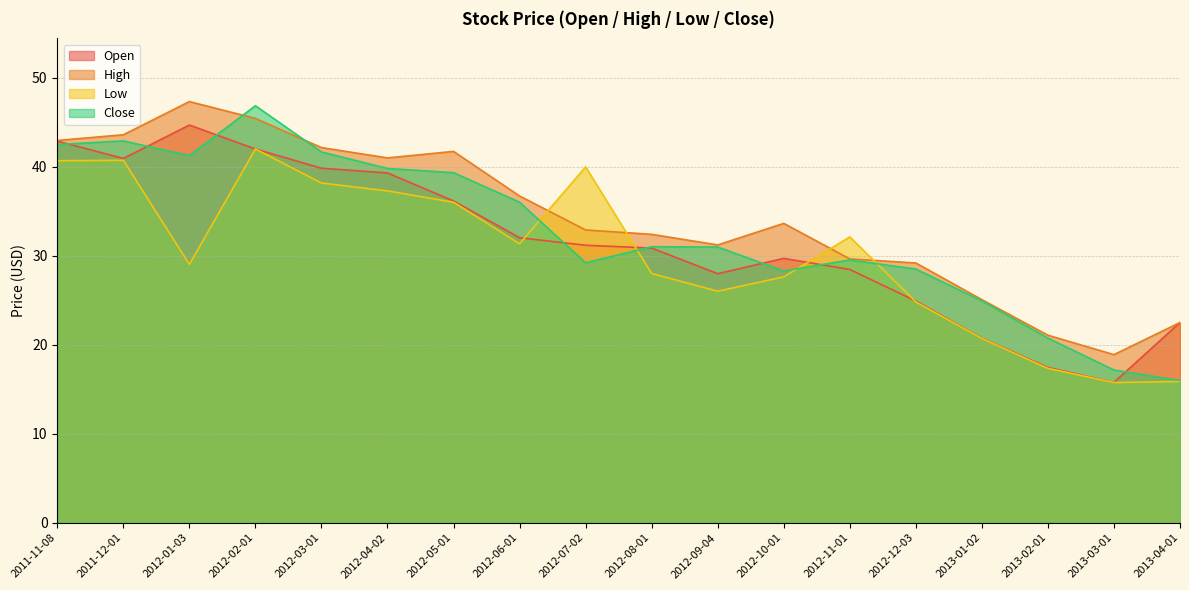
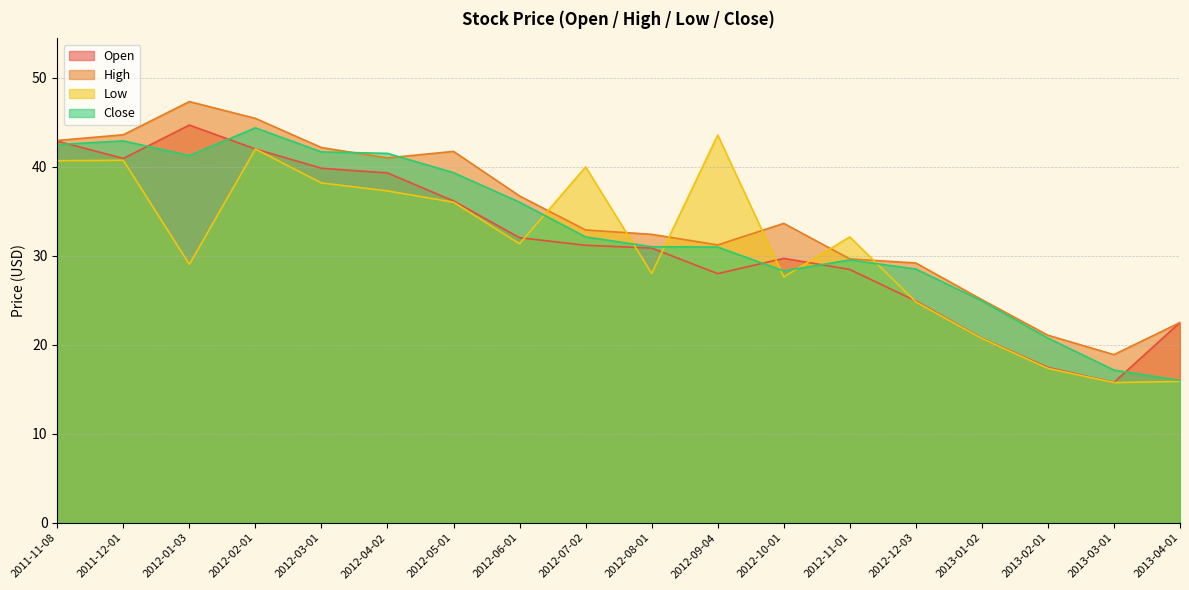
  {
    "Low": {
      "2011-11-08": 41,
      "2012-01-03": 29,
      "2012-03-01": 38,
      "2012-04-02": 37,
      "2012-06-01": 31,
      "2012-07-02": 40,
      "2012-08-01": 28,
-     "2012-09-04": 26,
+     "2012-09-04": 44,
      "2012-10-01": 28,
      "2012-11-01": 32
    },
    "Close": {
      "2011-11-08": 43,
      "2011-12-01": 43,
      "2012-01-03": 41,
-     "2012-02-01": 47,
+     "2012-02-01": 44,
      "2012-03-01": 42,
-     "2012-04-02": 40,
+     "2012-04-02": 42,
      "2012-05-01": 39,
      "2012-06-01": 36,
-     "2012-07-02": 29,
+     "2012-07-02": 32,
      "2012-10-01": 28,
      "2012-12-03": 29,
      "2013-02-01": 21,
      "2013-03-01": 17
    }
  }
